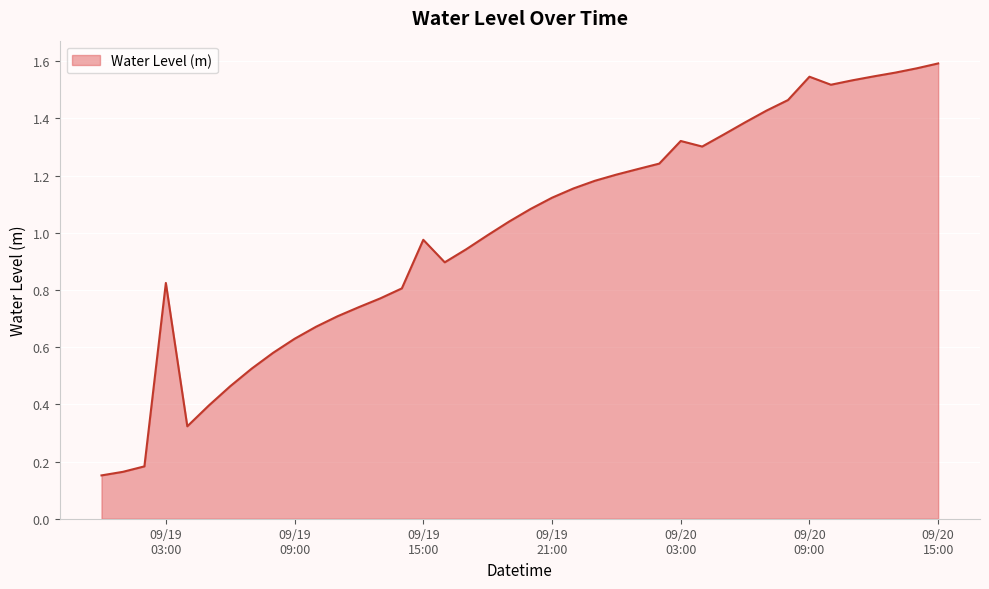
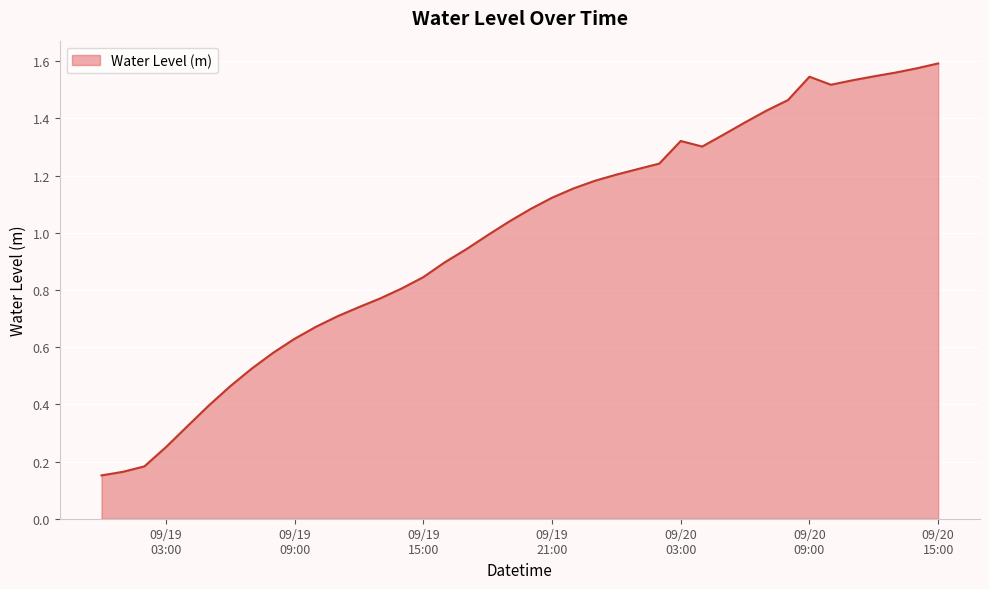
  {
-   "09/19 03:00": 0.82,
+   "09/19 03:00": 0.25,
    "09/19 09:00": 0.63,
-   "09/19 15:00": 0.98,
+   "09/19 15:00": 0.85,
    "09/19 21:00": 1.12,
    "09/20 03:00": 1.32,
    "09/20 09:00": 1.55,
    "09/20 15:00": 1.59
  }
